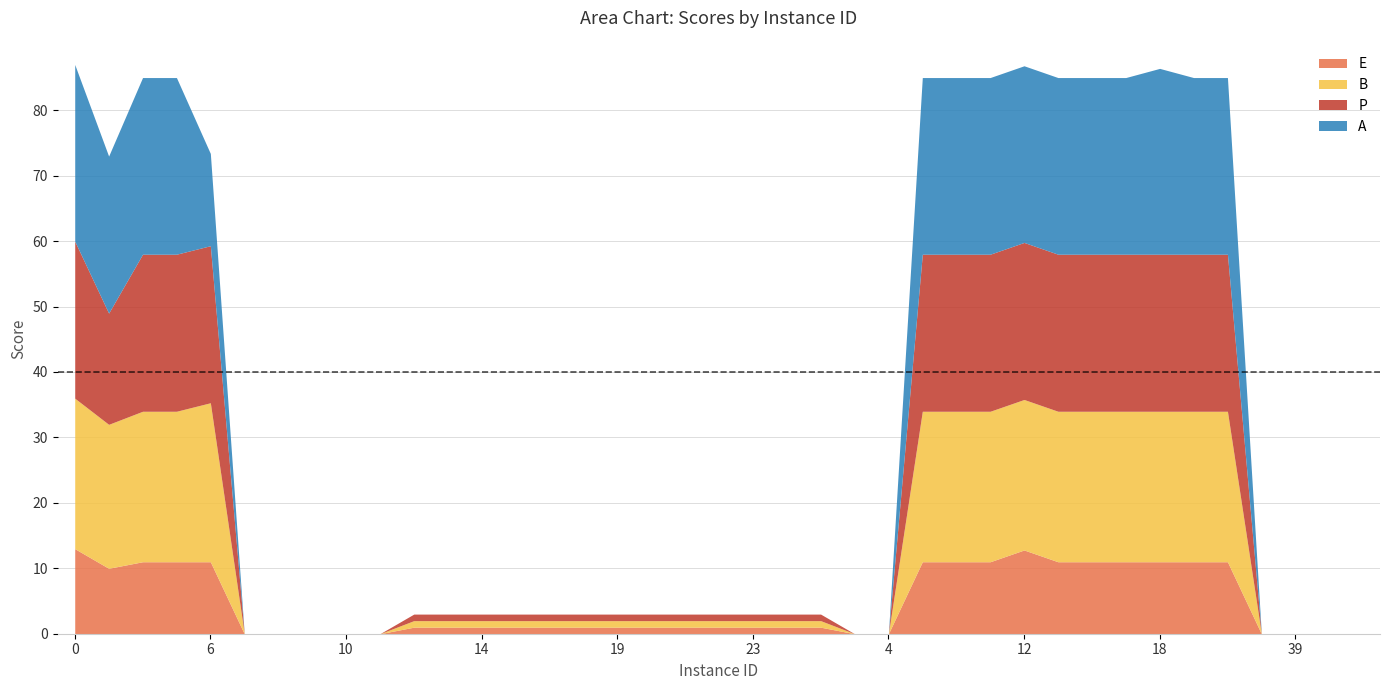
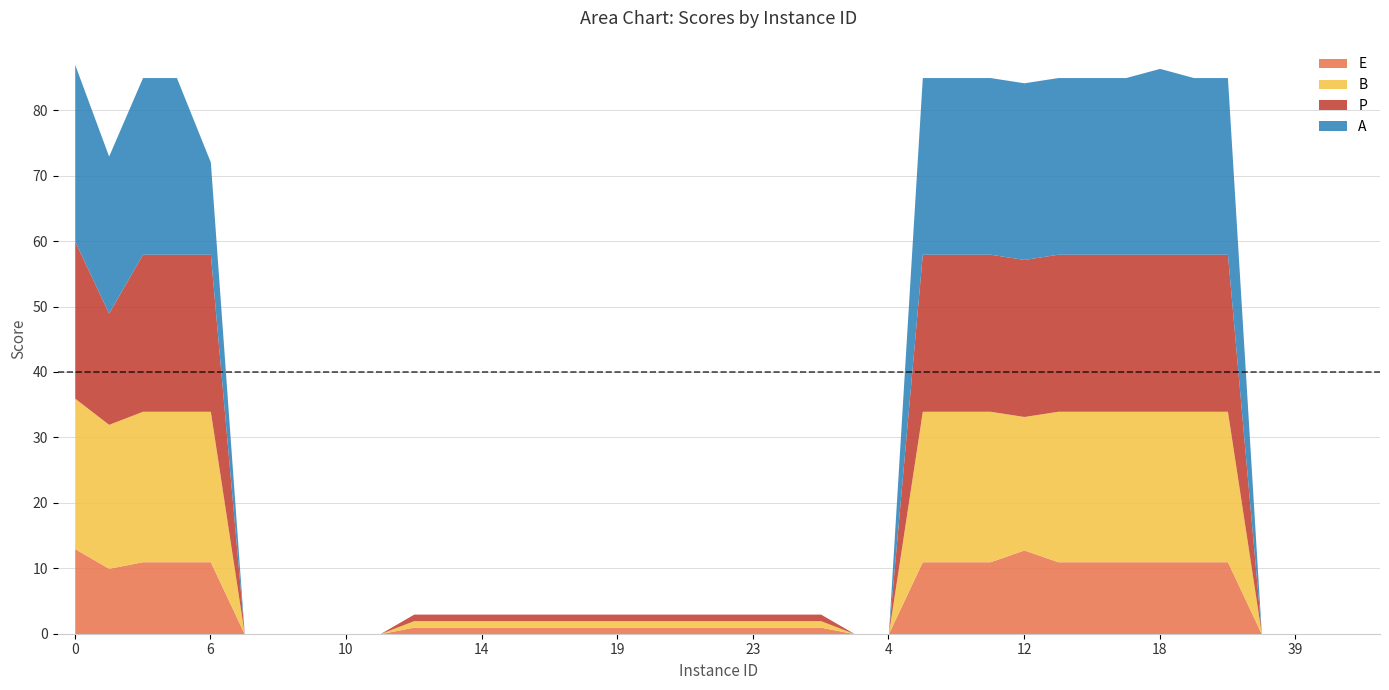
  {
    "E": {
      "0": 13,
      "6": 11,
      "12": 13,
      "18": 11
    },
    "B": {
      "0": 23,
-     "6": 24,
-     "12": 23,
+     "6": 23,
+     "12": 20,
      "18": 23
    },
    "P": {
      "0": 24,
      "6": 24,
      "12": 24,
      "18": 24
    },
    "A": {
      "0": 27,
      "6": 14,
      "12": 27,
      "18": 28
    }
  }
